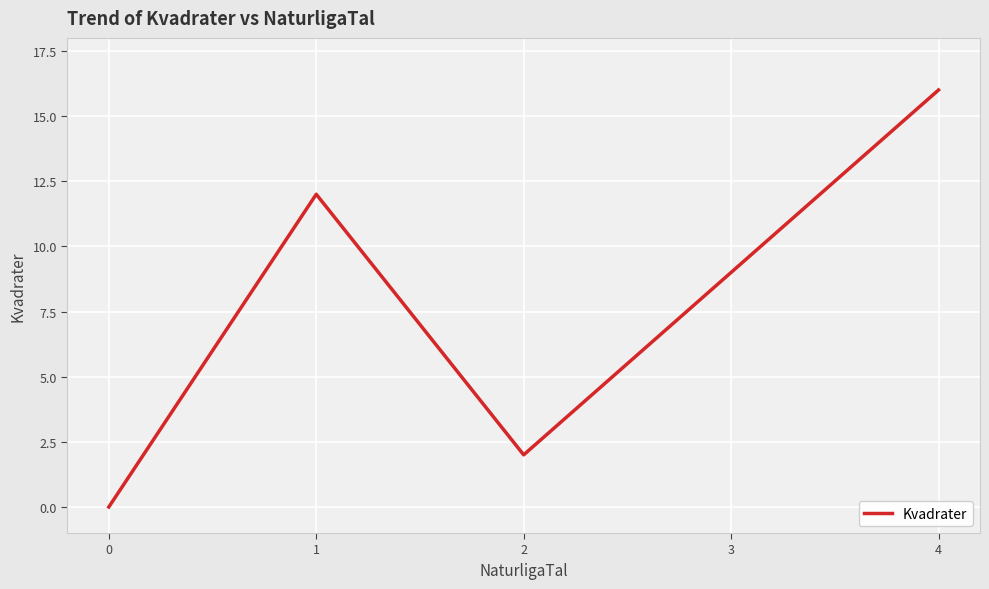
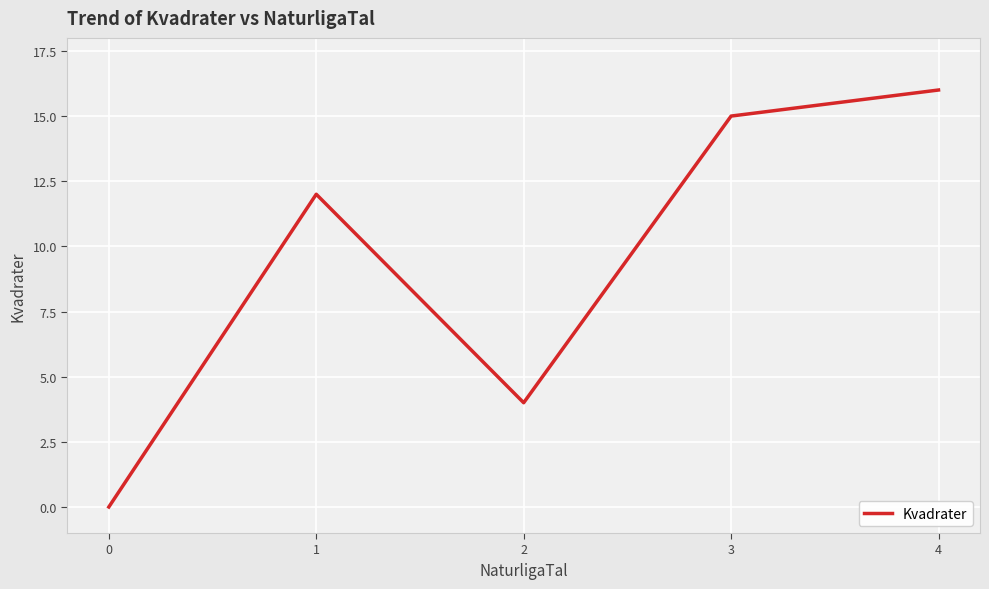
  {
    "0": 0,
    "1": 12,
-   "2": 2,
-   "3": 9,
+   "2": 4,
+   "3": 15,
    "4": 16
  }
